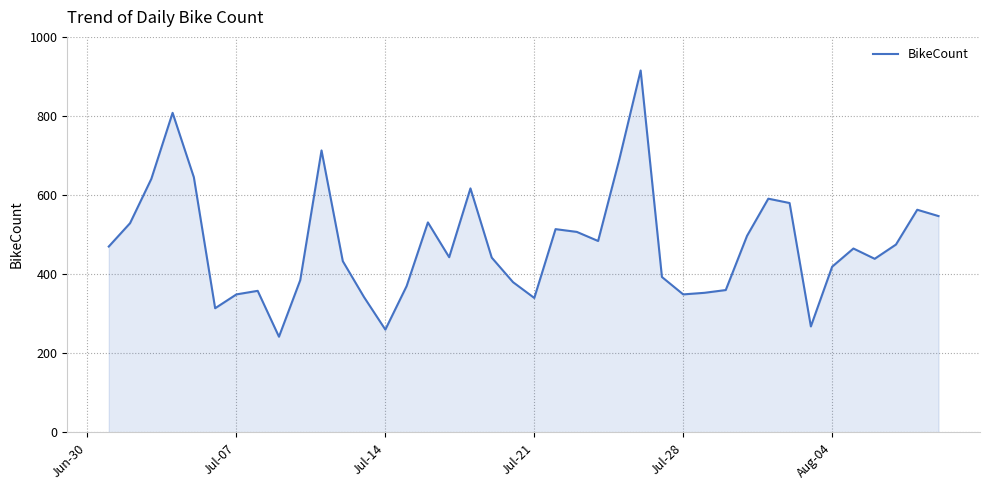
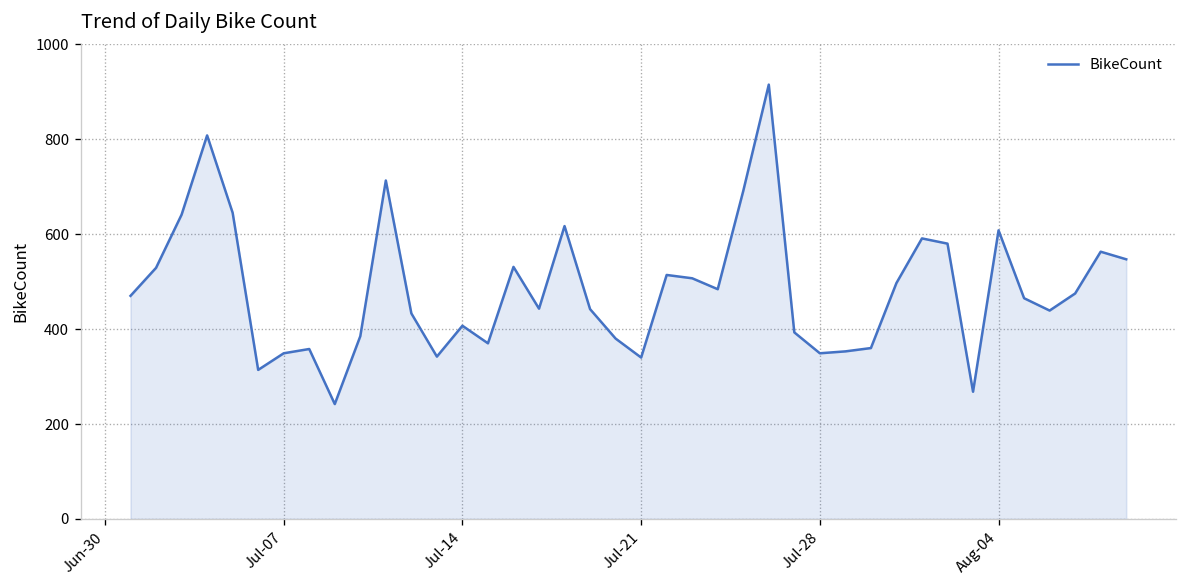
  {
    "Jul-07": 350,
-   "Jul-14": 260,
+   "Jul-14": 410,
    "Jul-21": 340,
    "Jul-28": 350,
-   "Aug-04": 420
+   "Aug-04": 610
  }
